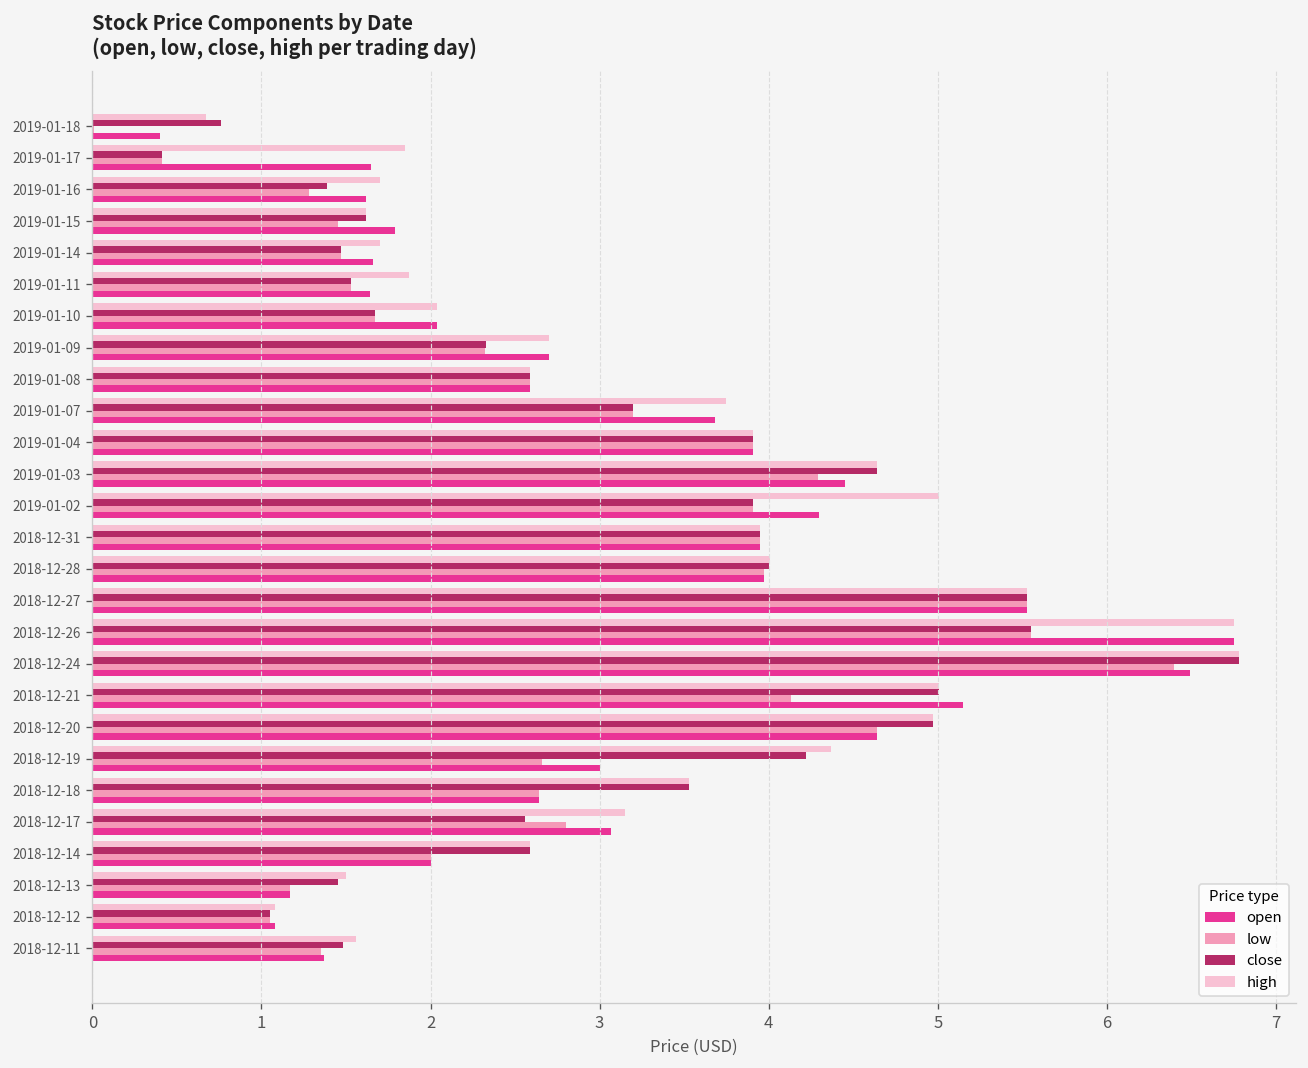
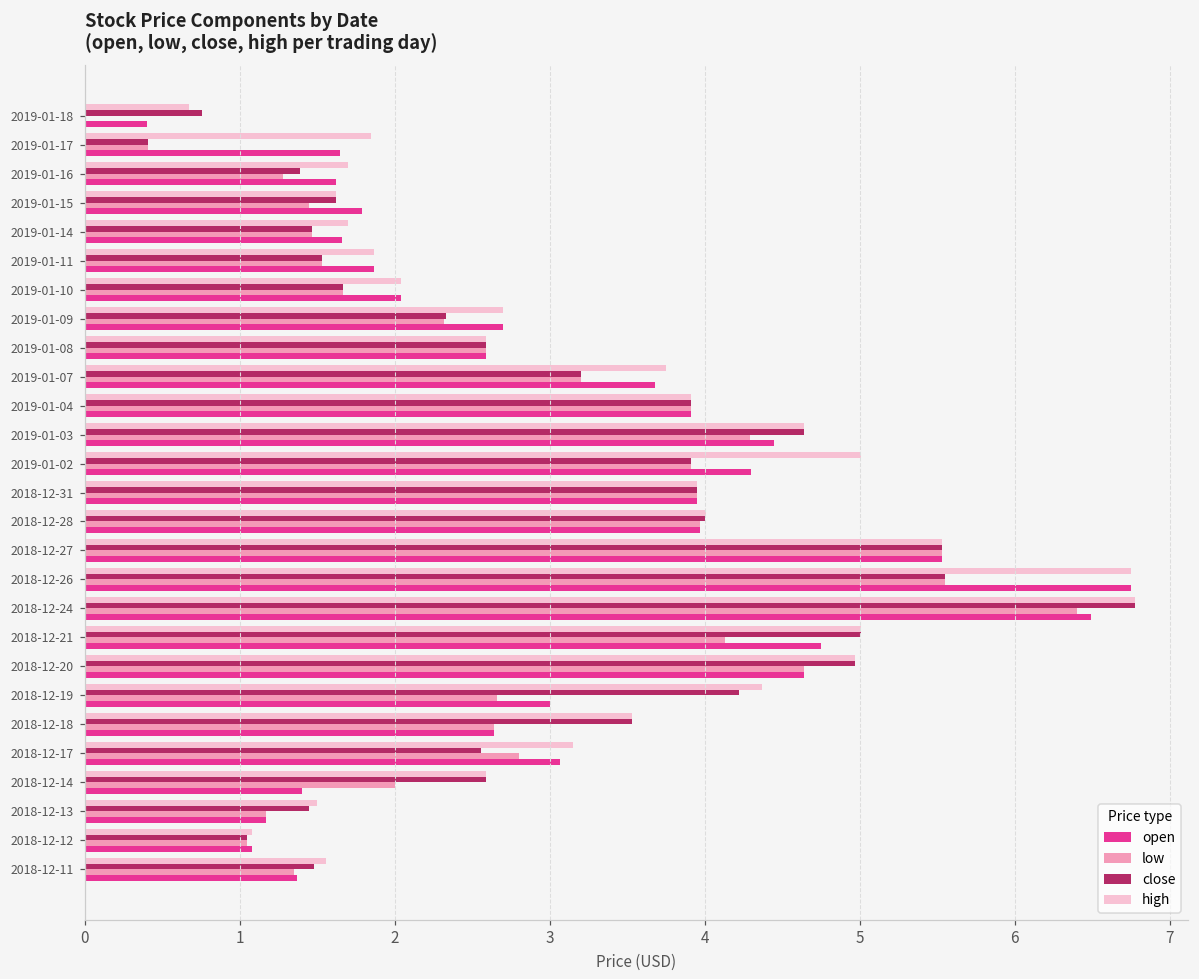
  {
    "open": {
      "2019-01-18": 0.40,
      "2019-01-17": 1.65,
      "2019-01-16": 1.62,
      "2019-01-15": 1.79,
      "2019-01-14": 1.66,
-     "2019-01-11": 1.64,
+     "2019-01-11": 1.87,
      "2019-01-10": 2.04,
      "2019-01-09": 2.70,
      "2019-01-08": 2.59,
      "2019-01-07": 3.68,
      "2019-01-04": 3.91,
      "2019-01-03": 4.45,
      "2019-01-02": 4.30,
      "2018-12-31": 3.95,
      "2018-12-28": 3.97,
      "2018-12-27": 5.53,
      "2018-12-26": 6.75,
      "2018-12-24": 6.49,
-     "2018-12-21": 5.15,
+     "2018-12-21": 4.75,
      "2018-12-20": 4.64,
      "2018-12-19": 3.00,
      "2018-12-18": 2.64,
      "2018-12-17": 3.07,
-     "2018-12-14": 2.0,
+     "2018-12-14": 1.4,
      "2018-12-13": 1.17,
      "2018-12-12": 1.08,
      "2018-12-11": 1.37
    },
    "close": {
      "2019-01-18": 0.76,
      "2019-01-17": 0.41,
      "2019-01-16": 1.39,
      "2019-01-15": 1.62,
      "2019-01-14": 1.47,
      "2019-01-11": 1.53,
      "2019-01-10": 1.67,
      "2019-01-09": 2.33,
      "2019-01-08": 2.59,
      "2019-01-07": 3.20,
      "2019-01-04": 3.91,
      "2019-01-03": 4.64,
      "2019-01-02": 3.91,
      "2018-12-31": 3.95,
      "2018-12-28": 4.00,
      "2018-12-27": 5.53,
      "2018-12-26": 5.55,
      "2018-12-24": 6.78,
      "2018-12-21": 5.01,
      "2018-12-20": 4.97,
      "2018-12-19": 4.22,
      "2018-12-18": 3.53,
      "2018-12-17": 2.56,
      "2018-12-14": 2.59,
      "2018-12-13": 1.45,
      "2018-12-12": 1.05,
      "2018-12-11": 1.48
    }
  }
